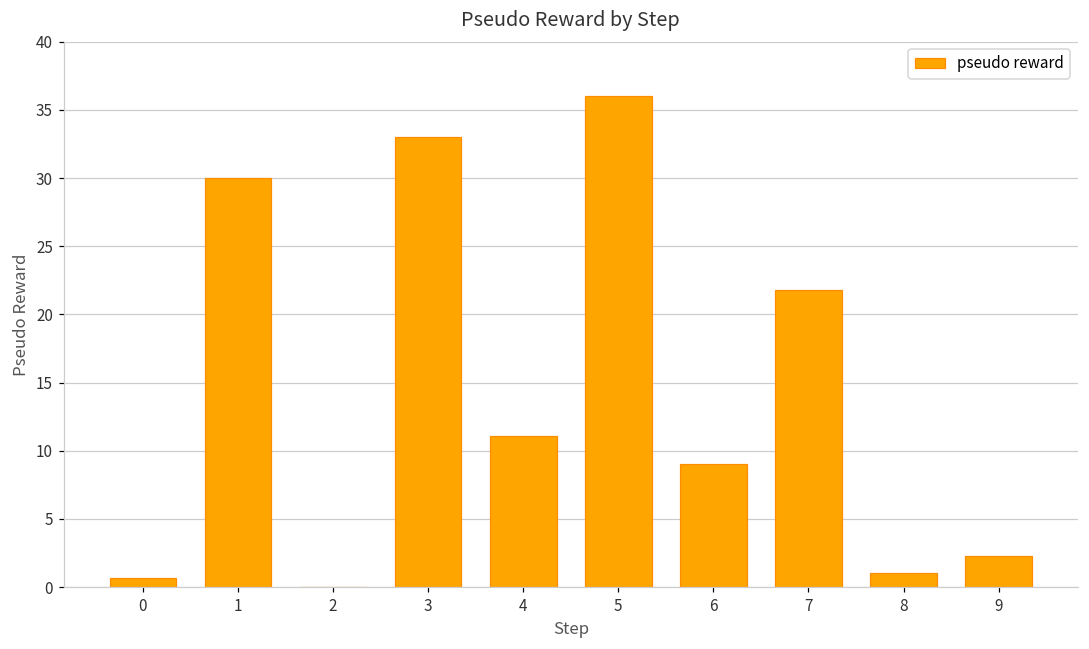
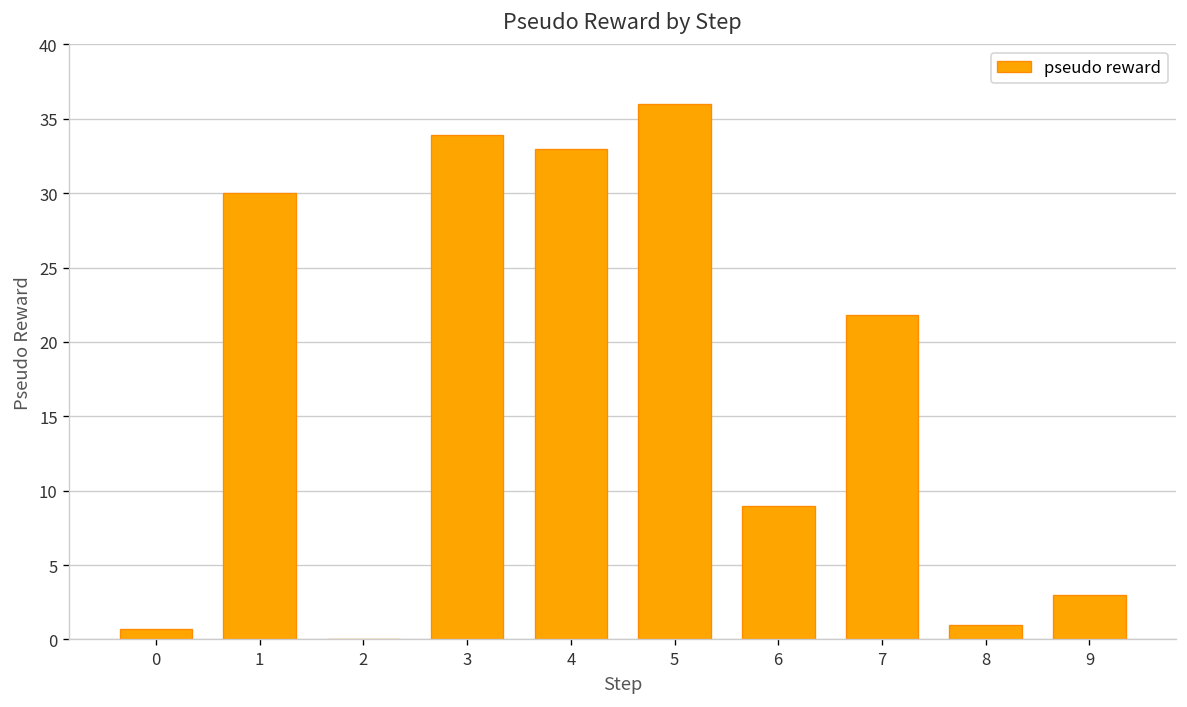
  {
    "0": 0.7,
    "1": 30.0,
    "2": 0.0,
-   "3": 33.0,
-   "4": 11.1,
+   "3": 33.9,
+   "4": 33.0,
    "5": 36.0,
    "6": 9.0,
    "7": 21.8,
    "8": 1.0,
-   "9": 2.3
+   "9": 3.0
  }
